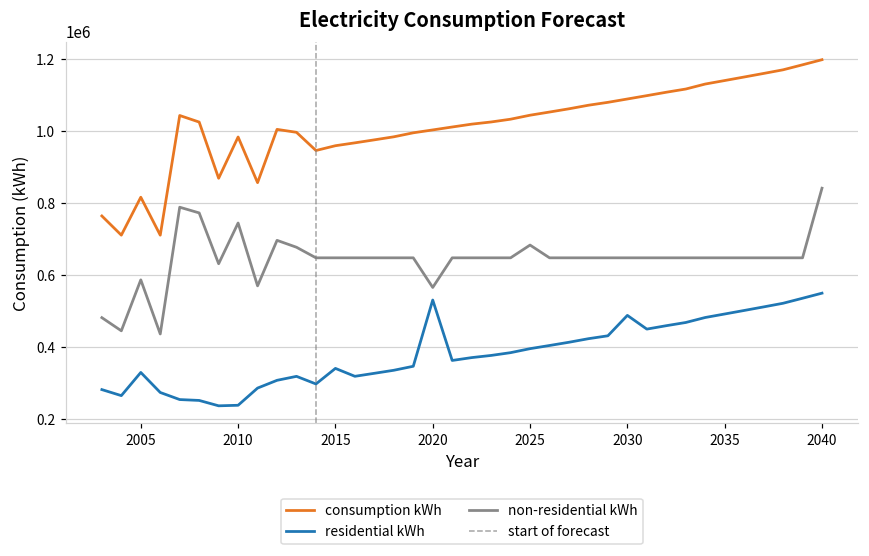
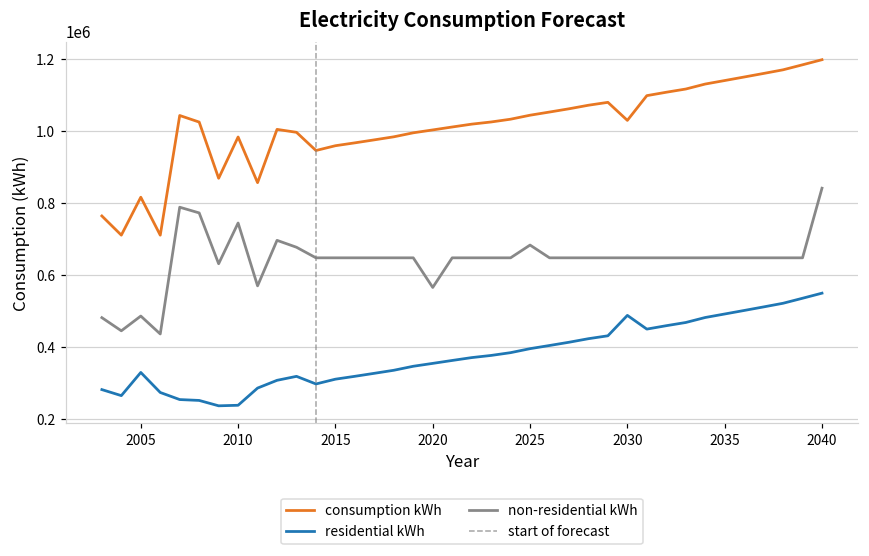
  {
    "consumption kWh": {
      "2005": 820000,
      "2010": 980000,
      "2015": 960000,
      "2020": 1000000,
      "2025": 1040000,
-     "2030": 1090000,
+     "2030": 1030000,
      "2035": 1140000,
      "2040": 1200000
    },
    "residential kWh": {
      "2005": 330000,
      "2010": 240000,
-     "2015": 340000,
-     "2020": 530000,
+     "2015": 310000,
+     "2020": 360000,
      "2025": 400000,
      "2030": 490000,
      "2035": 490000,
      "2040": 550000
    },
    "non-residential kWh": {
-     "2005": 590000,
+     "2005": 490000,
      "2010": 750000,
      "2015": 650000,
      "2020": 570000,
      "2025": 680000,
      "2030": 650000,
      "2035": 650000,
      "2040": 840000
    }
  }
